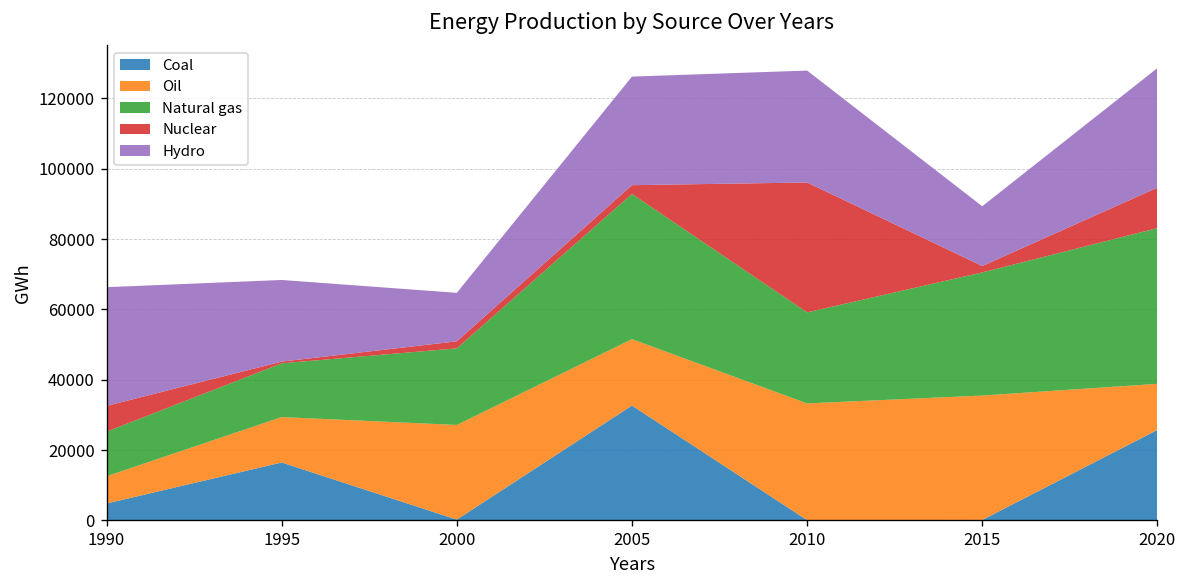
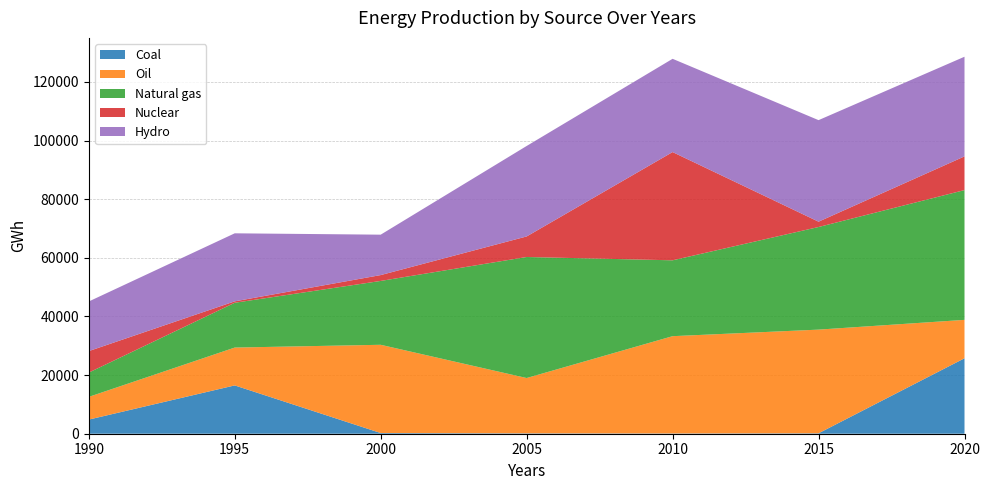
  {
    "Coal": {
      "1990": 5000,
      "1995": 16000,
-     "2005": 33000,
+     "2005": 0,
      "2020": 26000
    },
    "Oil": {
      "1990": 8000,
      "1995": 13000,
-     "2000": 27000,
+     "2000": 30000,
      "2005": 19000,
      "2010": 33000,
      "2015": 35000,
      "2020": 13000
    },
    "Natural gas": {
-     "1990": 13000,
+     "1990": 8000,
      "2000": 22000,
      "2005": 41000,
      "2010": 26000,
      "2015": 35000,
      "2020": 44000
    },
    "Nuclear": {
      "1990": 7000,
      "2000": 2000,
-     "2005": 2000,
+     "2005": 7000,
      "2010": 37000,
      "2015": 2000,
      "2020": 11000
    },
    "Hydro": {
-     "1990": 34000,
+     "1990": 17000,
      "1995": 23000,
      "2000": 14000,
      "2005": 31000,
      "2010": 32000,
-     "2015": 17000,
+     "2015": 35000,
      "2020": 34000
    }
  }
